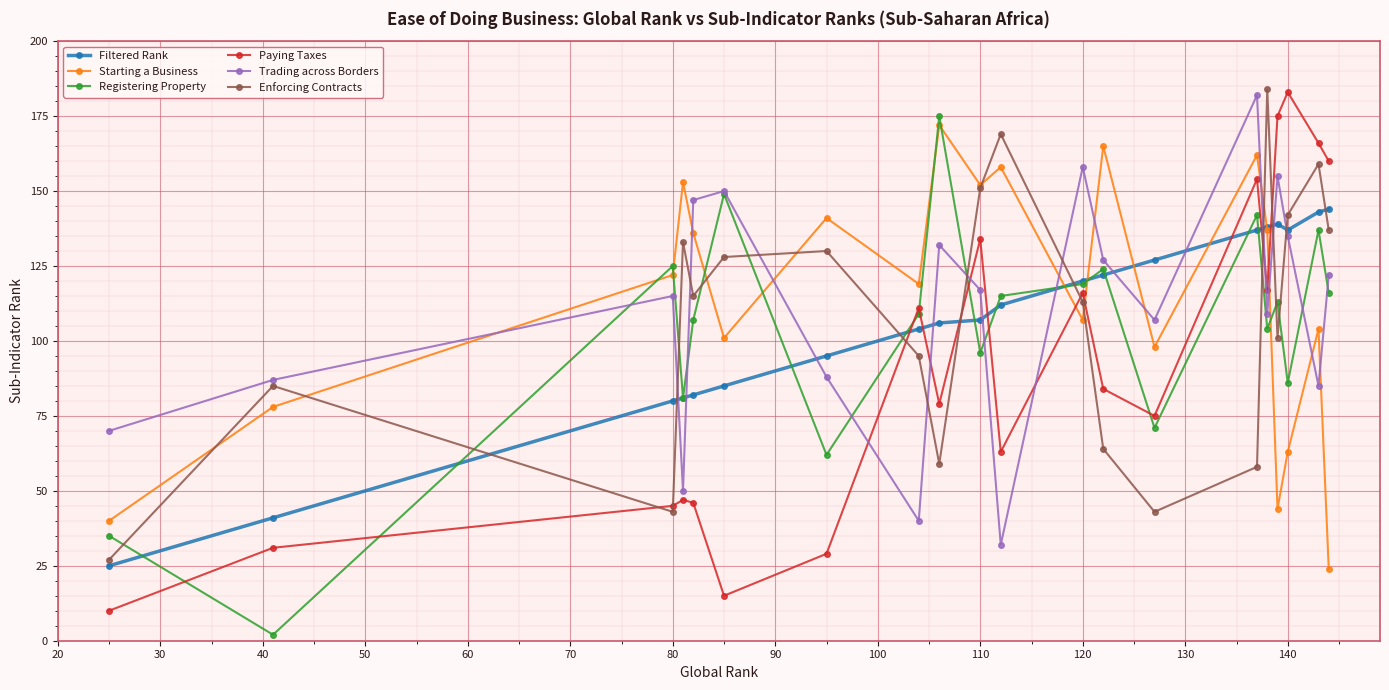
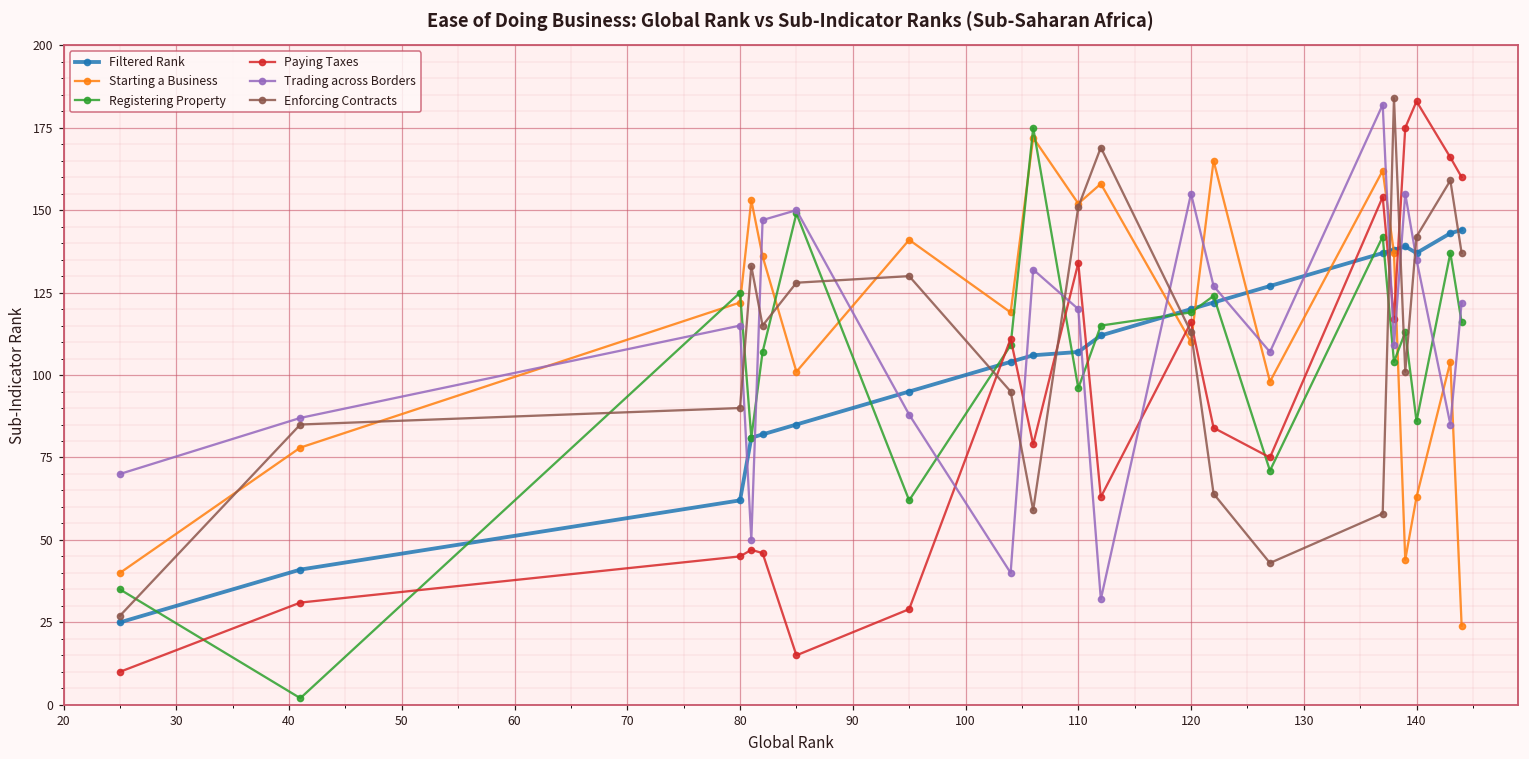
  {
    "Filtered Rank": {
-     "80": 80,
+     "80": 62,
      "110": 107,
      "120": 120,
      "140": 137
    },
    "Starting a Business": {
      "80": 122,
      "110": 152,
-     "120": 107,
+     "120": 110,
      "140": 63
    },
    "Registering Property": {
      "80": 125,
      "110": 96,
      "120": 119,
      "140": 86
    },
    "Paying Taxes": {
      "80": 45,
      "110": 134,
      "120": 116,
      "140": 183
    },
    "Trading across Borders": {
      "80": 115,
-     "110": 117,
-     "120": 158,
+     "110": 120,
+     "120": 155,
      "140": 135
    },
    "Enforcing Contracts": {
-     "80": 43,
+     "80": 90,
      "110": 151,
      "120": 113,
      "140": 142
    }
  }
